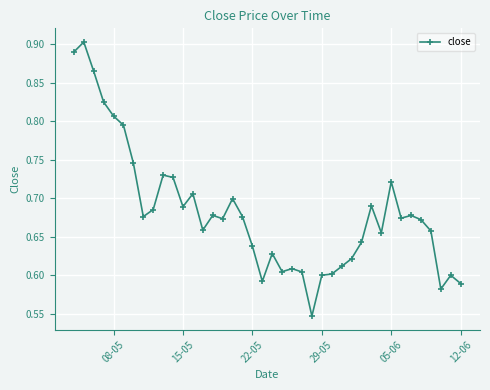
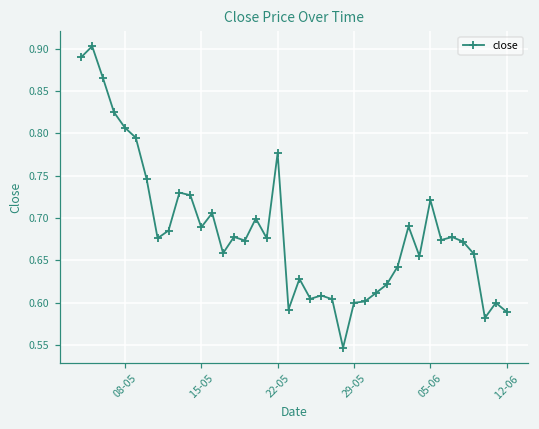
  {
    "08-05": 0.81,
    "15-05": 0.69,
-   "22-05": 0.64,
+   "22-05": 0.78,
    "29-05": 0.60,
    "05-06": 0.72,
    "12-06": 0.59
  }
